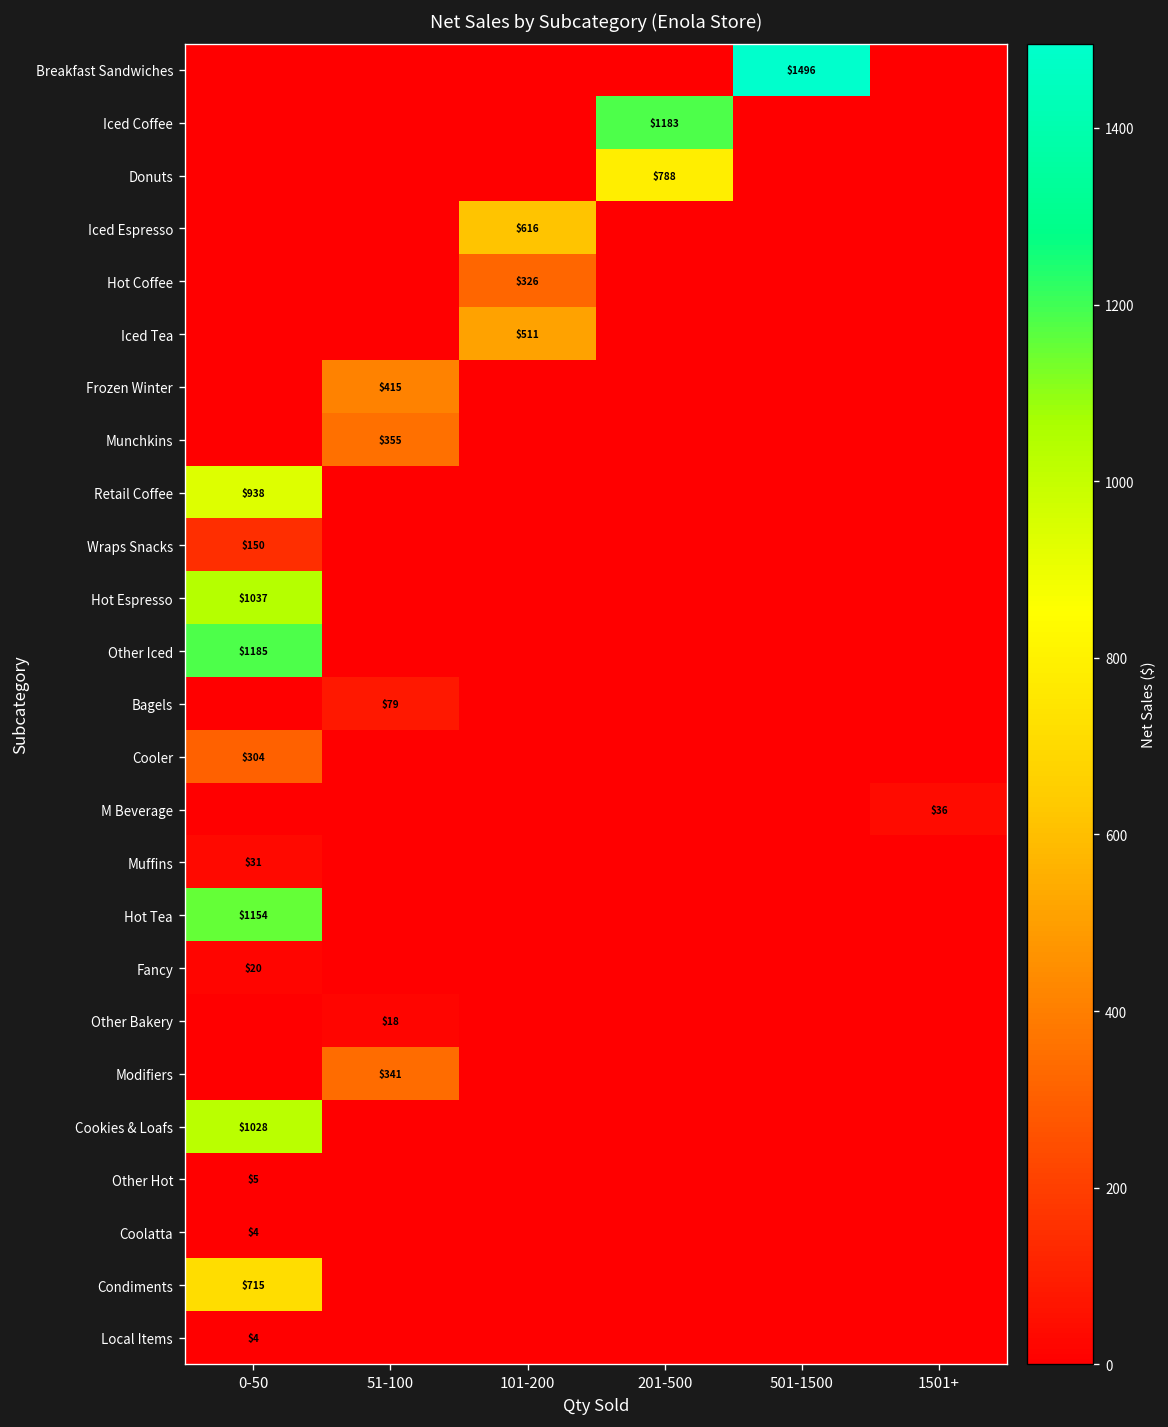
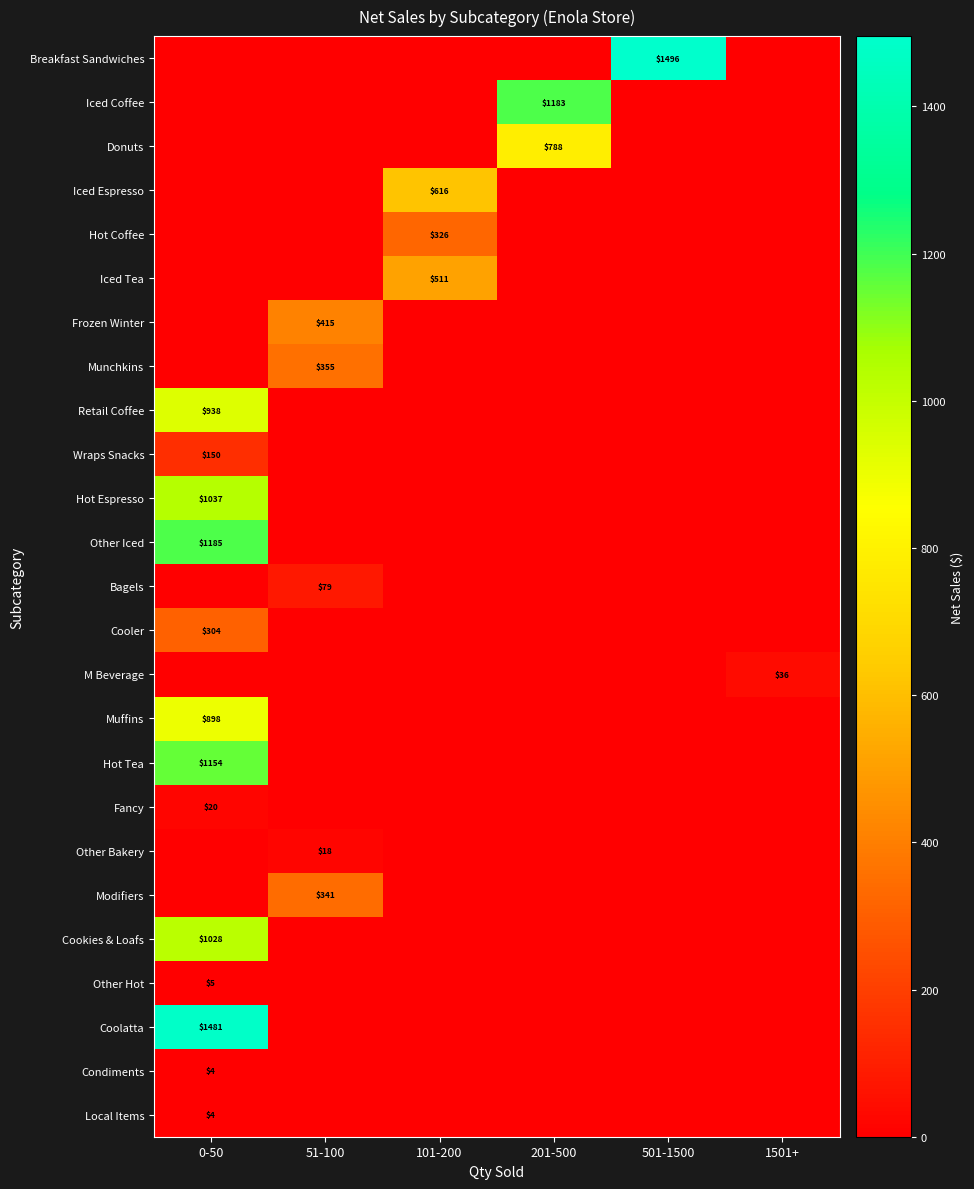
  {
    "Breakfast Sandwiches": {
      "501-1500": "$1496"
    },
    "Iced Coffee": {
      "201-500": "$1183"
    },
    "Donuts": {
      "201-500": "$788"
    },
    "Iced Espresso": {
      "101-200": "$616"
    },
    "Hot Coffee": {
      "101-200": "$326"
    },
    "Iced Tea": {
      "101-200": "$511"
    },
    "Frozen Winter": {
      "51-100": "$415"
    },
    "Munchkins": {
      "51-100": "$355"
    },
    "Retail Coffee": {
      "0-50": "$938"
    },
    "Wraps Snacks": {
      "0-50": "$150"
    },
    "Hot Espresso": {
      "0-50": "$1037"
    },
    "Other Iced": {
      "0-50": "$1185"
    },
    "Bagels": {
      "51-100": "$79"
    },
    "Cooler": {
      "0-50": "$304"
    },
    "M Beverage": {
      "1501+": "$36"
    },
    "Muffins": {
-     "0-50": "$31"
+     "0-50": "$898"
    },
    "Hot Tea": {
      "0-50": "$1154"
    },
    "Fancy": {
      "0-50": "$20"
    },
    "Other Bakery": {
      "51-100": "$18"
    },
    "Modifiers": {
      "51-100": "$341"
    },
    "Cookies & Loafs": {
      "0-50": "$1028"
    },
    "Other Hot": {
      "0-50": "$5"
    },
    "Coolatta": {
-     "0-50": "$4"
+     "0-50": "$1481"
    },
    "Condiments": {
-     "0-50": "$715"
+     "0-50": "$4"
    },
    "Local Items": {
      "0-50": "$4"
    }
  }
